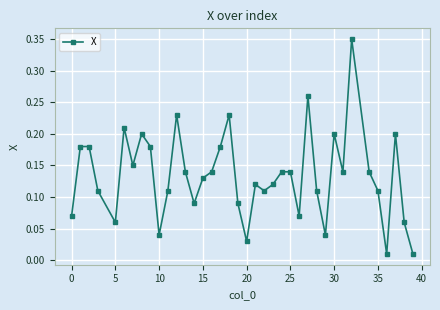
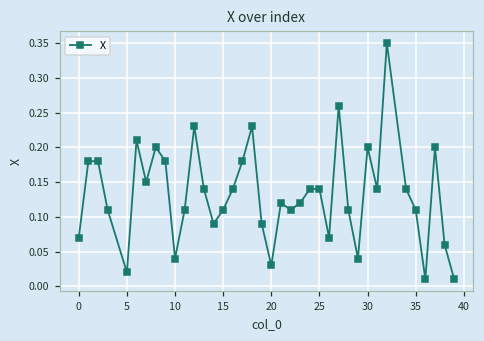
  {
    "0": 0.07,
-   "5": 0.06,
+   "5": 0.02,
    "10": 0.04,
-   "15": 0.13,
+   "15": 0.11,
    "20": 0.03,
    "25": 0.14,
    "30": 0.20,
    "35": 0.11
  }
